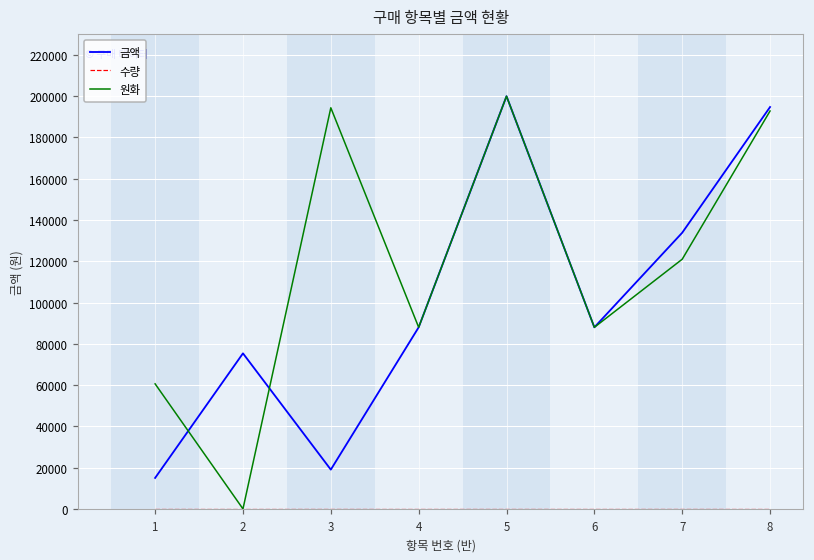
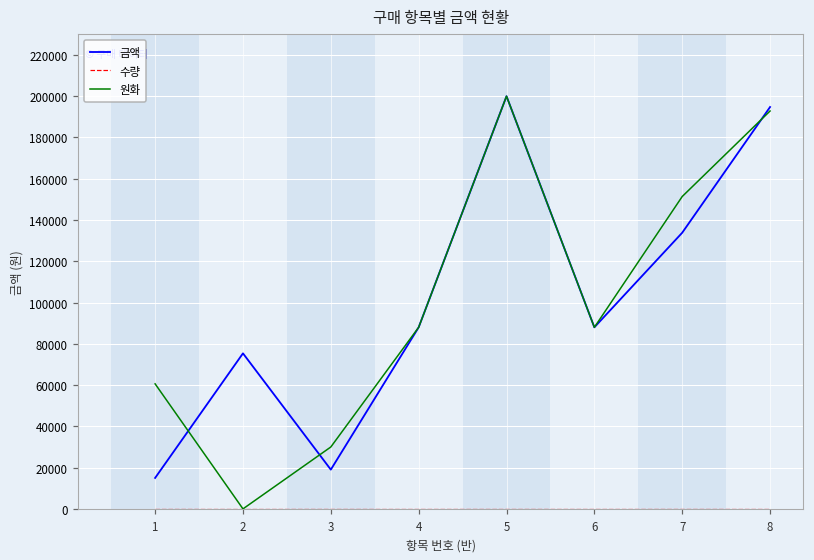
  {
    "금액": {
      "1": 15000,
      "2": 75000,
      "3": 19000,
      "7": 134000,
      "8": 195000
    },
    "수량": {
      "1": 0,
      "3": 0,
      "4": 0,
      "5": 0,
      "6": 0,
      "7": 0,
      "8": 0
    },
    "원화": {
      "1": 61000,
-     "3": 194000,
-     "7": 121000,
+     "3": 30000,
+     "7": 151000,
      "8": 193000
    }
  }
